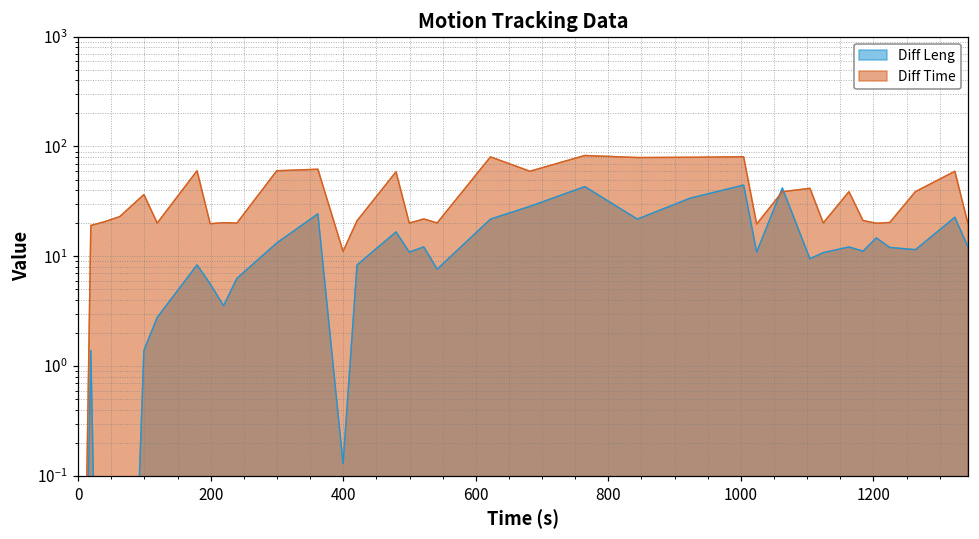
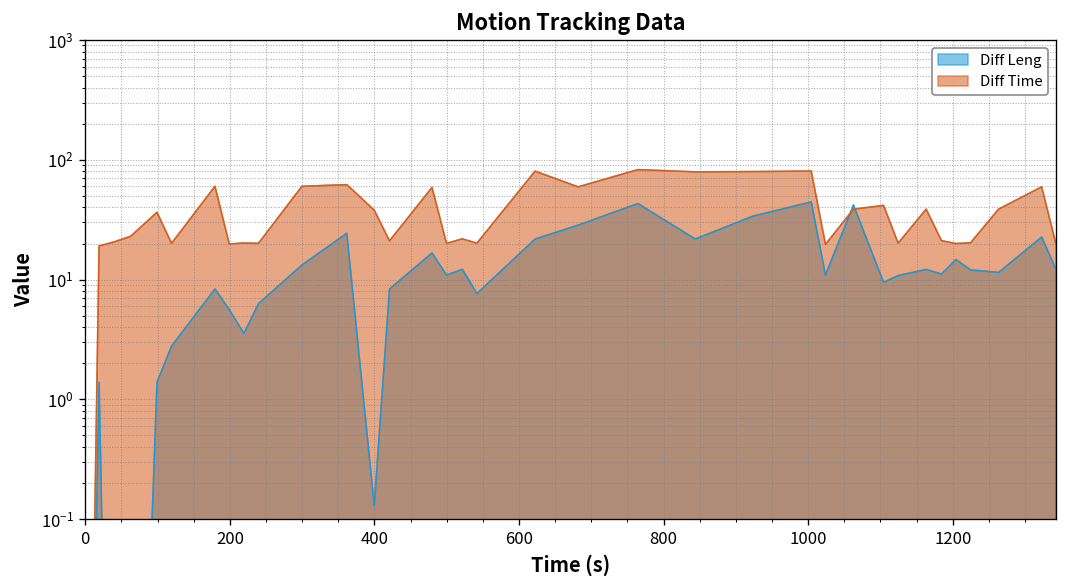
  {
    "Diff Leng": {
      "400": 0.13
    },
    "Diff Time": {
-     "400": 11
+     "400": 38
    }
  }
